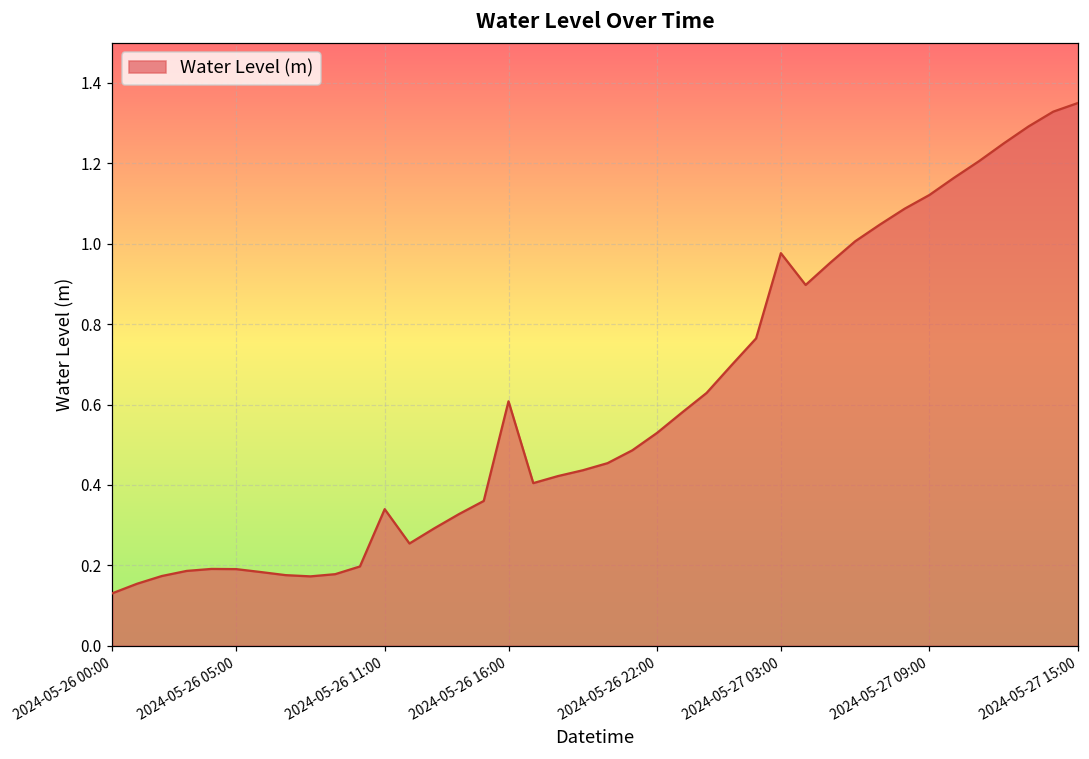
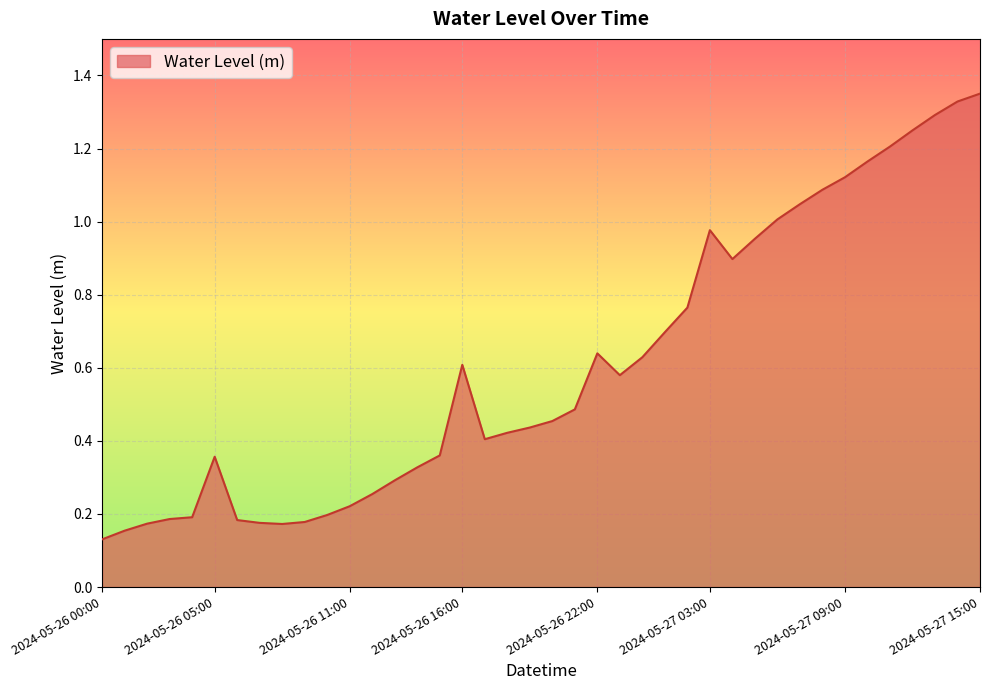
  {
    "2024-05-26 00:00": 0.13,
-   "2024-05-26 05:00": 0.19,
-   "2024-05-26 11:00": 0.34,
+   "2024-05-26 05:00": 0.36,
+   "2024-05-26 11:00": 0.22,
    "2024-05-26 16:00": 0.61,
-   "2024-05-26 22:00": 0.53,
+   "2024-05-26 22:00": 0.64,
    "2024-05-27 03:00": 0.98,
    "2024-05-27 09:00": 1.12,
    "2024-05-27 15:00": 1.35
  }
